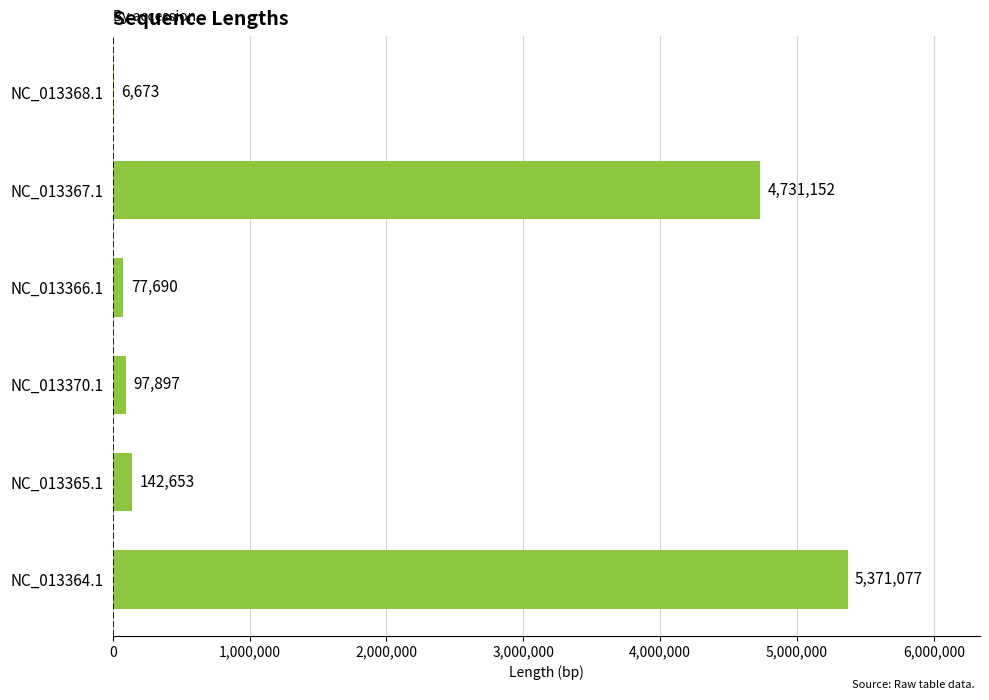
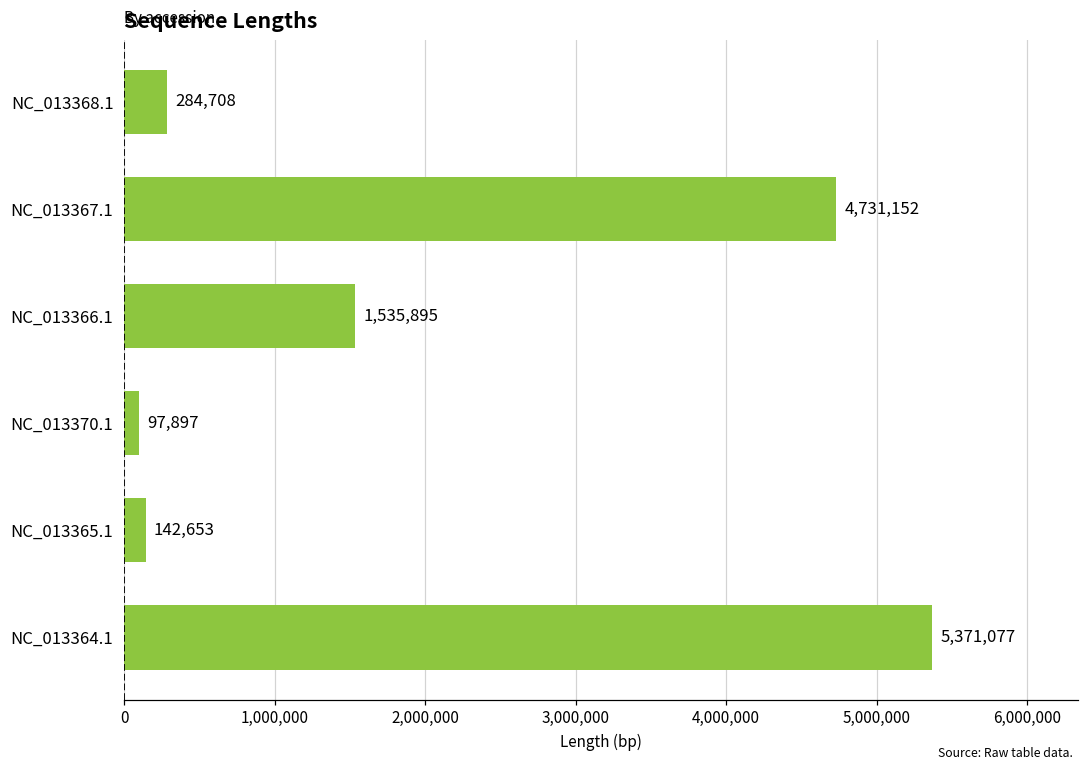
  {
-   "NC_013368.1": "6,673",
+   "NC_013368.1": "284,708",
    "NC_013367.1": "4,731,152",
-   "NC_013366.1": "77,690",
+   "NC_013366.1": "1,535,895",
    "NC_013370.1": "97,897",
    "NC_013365.1": "142,653",
    "NC_013364.1": "5,371,077"
  }
